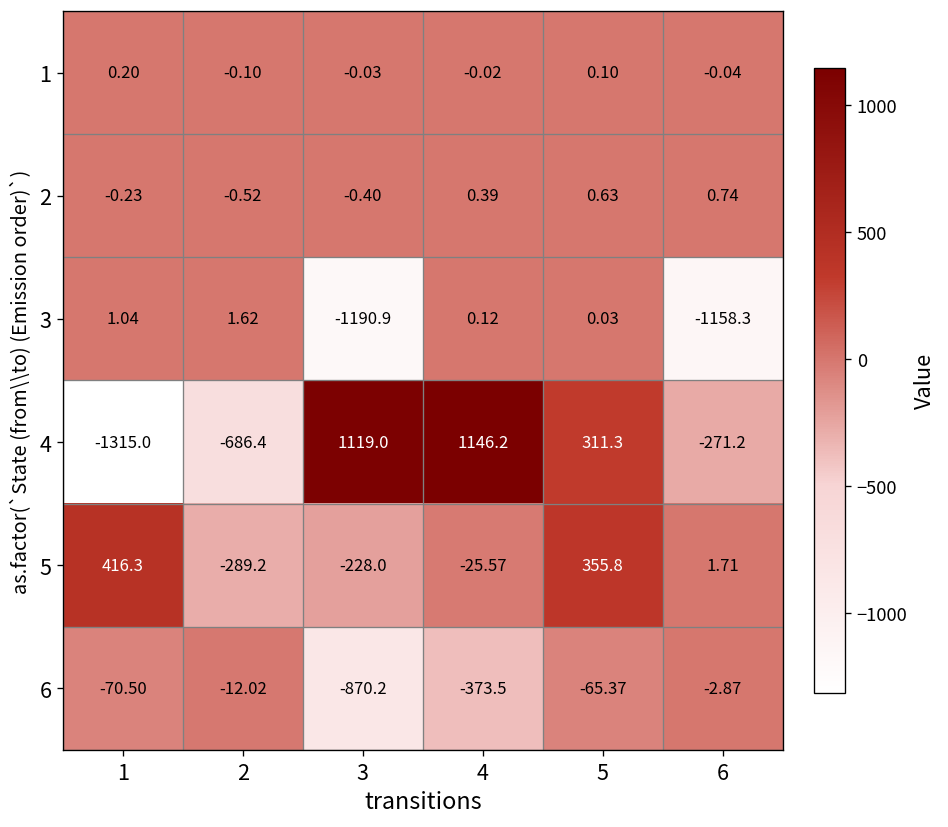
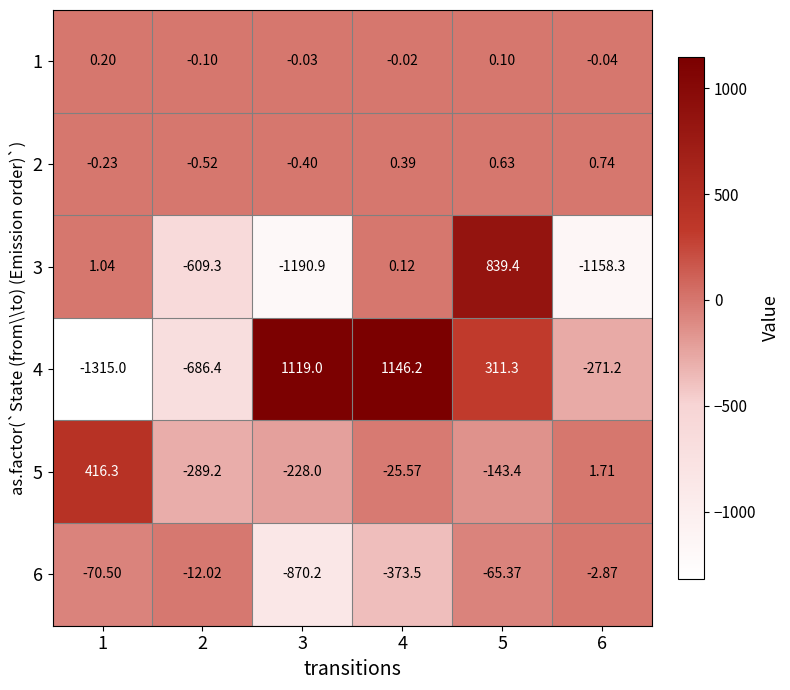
  {
    "1": {
      "1": 0.20,
      "2": -0.10,
      "3": -0.03,
      "4": -0.02,
      "5": 0.10,
      "6": -0.04
    },
    "2": {
      "1": -0.23,
      "2": -0.52,
      "3": -0.40,
      "4": 0.39,
      "5": 0.63,
      "6": 0.74
    },
    "3": {
      "1": 1.04,
-     "2": 1.62,
+     "2": -609.3,
      "3": -1190.9,
      "4": 0.12,
-     "5": 0.03,
+     "5": 839.4,
      "6": -1158.3
    },
    "4": {
      "1": -1315.0,
      "2": -686.4,
      "3": 1119.0,
      "4": 1146.2,
      "5": 311.3,
      "6": -271.2
    },
    "5": {
      "1": 416.3,
      "2": -289.2,
      "3": -228.0,
      "4": -25.57,
-     "5": 355.8,
+     "5": -143.4,
      "6": 1.71
    },
    "6": {
      "1": -70.50,
      "2": -12.02,
      "3": -870.2,
      "4": -373.5,
      "5": -65.37,
      "6": -2.87
    }
  }
